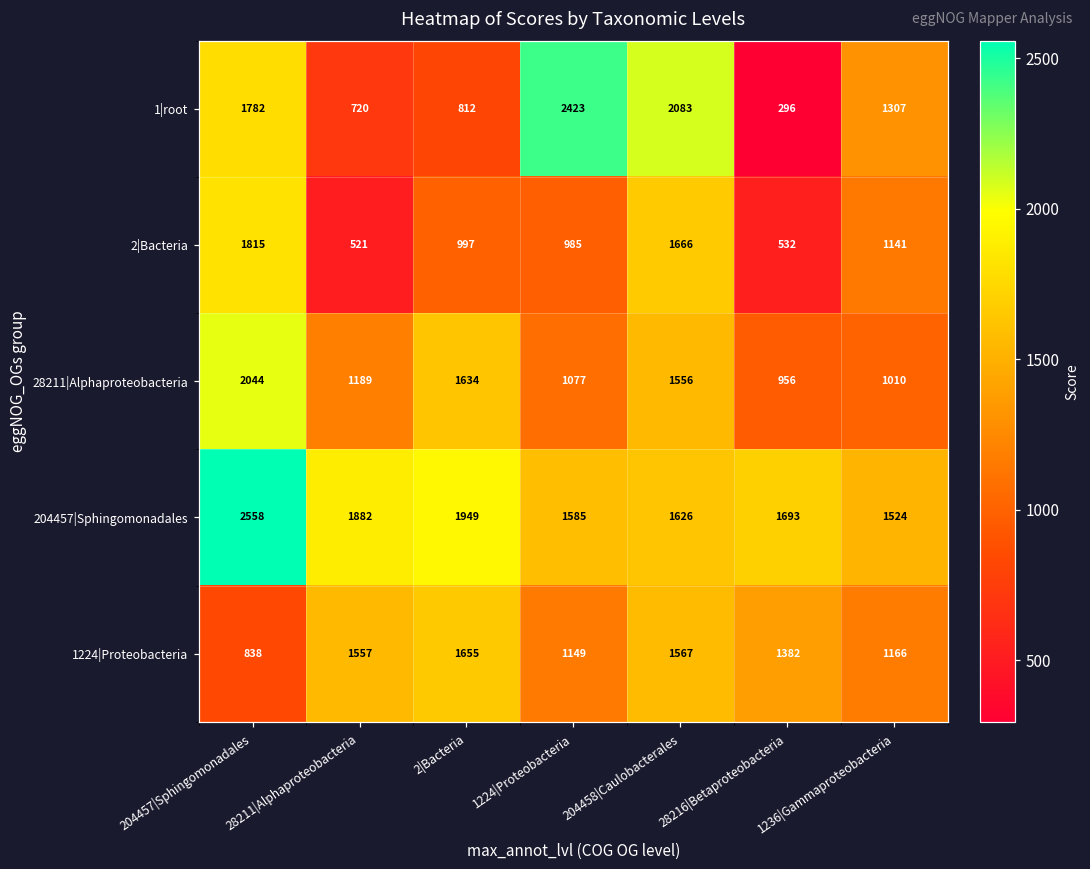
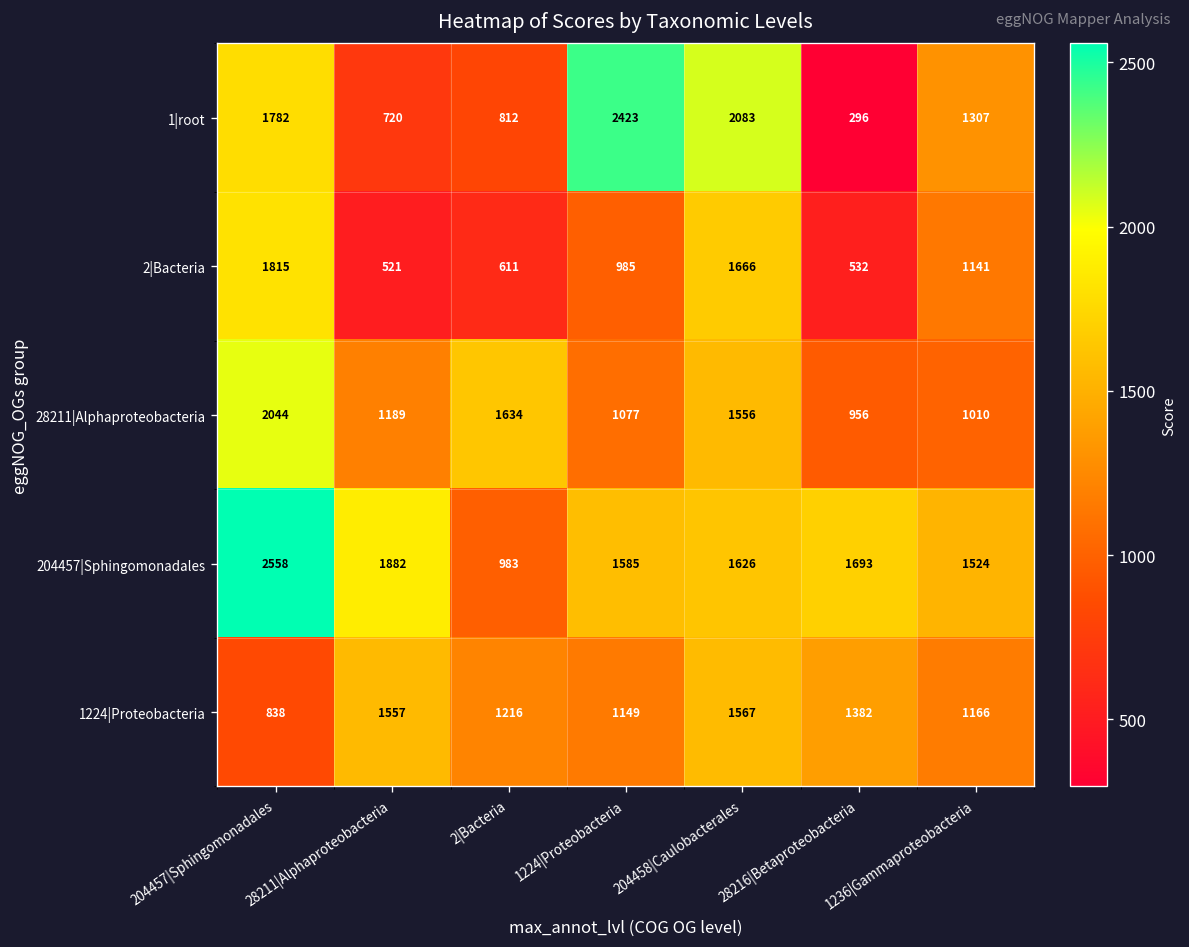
  {
    "1|root": {
      "204457|Sphingomonadales": 1782,
      "28211|Alphaproteobacteria": 720,
      "2|Bacteria": 812,
      "1224|Proteobacteria": 2423,
      "204458|Caulobacterales": 2083,
      "28216|Betaproteobacteria": 296,
      "1236|Gammaproteobacteria": 1307
    },
    "2|Bacteria": {
      "204457|Sphingomonadales": 1815,
      "28211|Alphaproteobacteria": 521,
-     "2|Bacteria": 997,
+     "2|Bacteria": 611,
      "1224|Proteobacteria": 985,
      "204458|Caulobacterales": 1666,
      "28216|Betaproteobacteria": 532,
      "1236|Gammaproteobacteria": 1141
    },
    "28211|Alphaproteobacteria": {
      "204457|Sphingomonadales": 2044,
      "28211|Alphaproteobacteria": 1189,
      "2|Bacteria": 1634,
      "1224|Proteobacteria": 1077,
      "204458|Caulobacterales": 1556,
      "28216|Betaproteobacteria": 956,
      "1236|Gammaproteobacteria": 1010
    },
    "204457|Sphingomonadales": {
      "204457|Sphingomonadales": 2558,
      "28211|Alphaproteobacteria": 1882,
-     "2|Bacteria": 1949,
+     "2|Bacteria": 983,
      "1224|Proteobacteria": 1585,
      "204458|Caulobacterales": 1626,
      "28216|Betaproteobacteria": 1693,
      "1236|Gammaproteobacteria": 1524
    },
    "1224|Proteobacteria": {
      "204457|Sphingomonadales": 838,
      "28211|Alphaproteobacteria": 1557,
-     "2|Bacteria": 1655,
+     "2|Bacteria": 1216,
      "1224|Proteobacteria": 1149,
      "204458|Caulobacterales": 1567,
      "28216|Betaproteobacteria": 1382,
      "1236|Gammaproteobacteria": 1166
    }
  }
